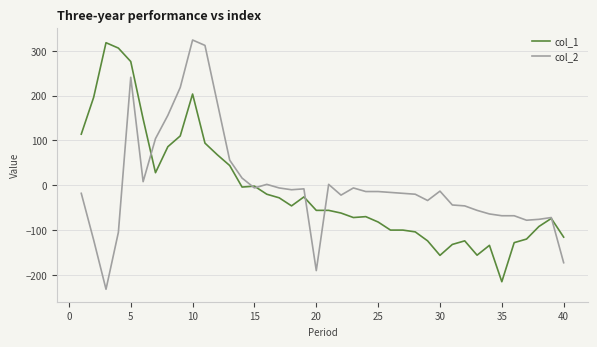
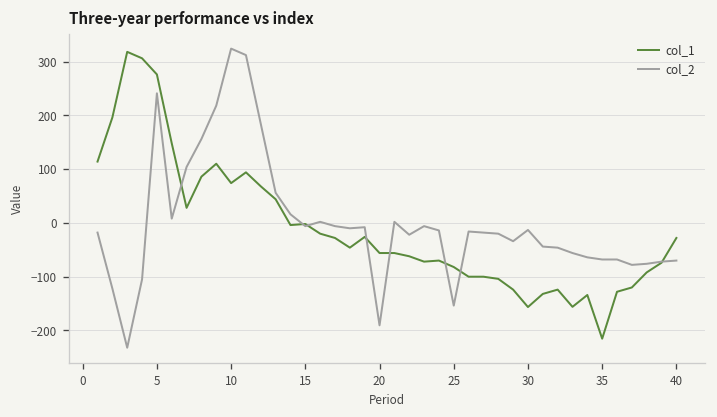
  {
    "col_1": {
      "5": 280,
-     "10": 200,
+     "10": 70,
      "20": -60,
      "25": -80,
      "30": -160,
      "35": -220,
-     "40": -120
+     "40": -30
    },
    "col_2": {
      "5": 240,
      "10": 320,
      "20": -190,
-     "25": -10,
+     "25": -150,
      "30": -10,
      "35": -70,
-     "40": -170
+     "40": -70
    }
  }
